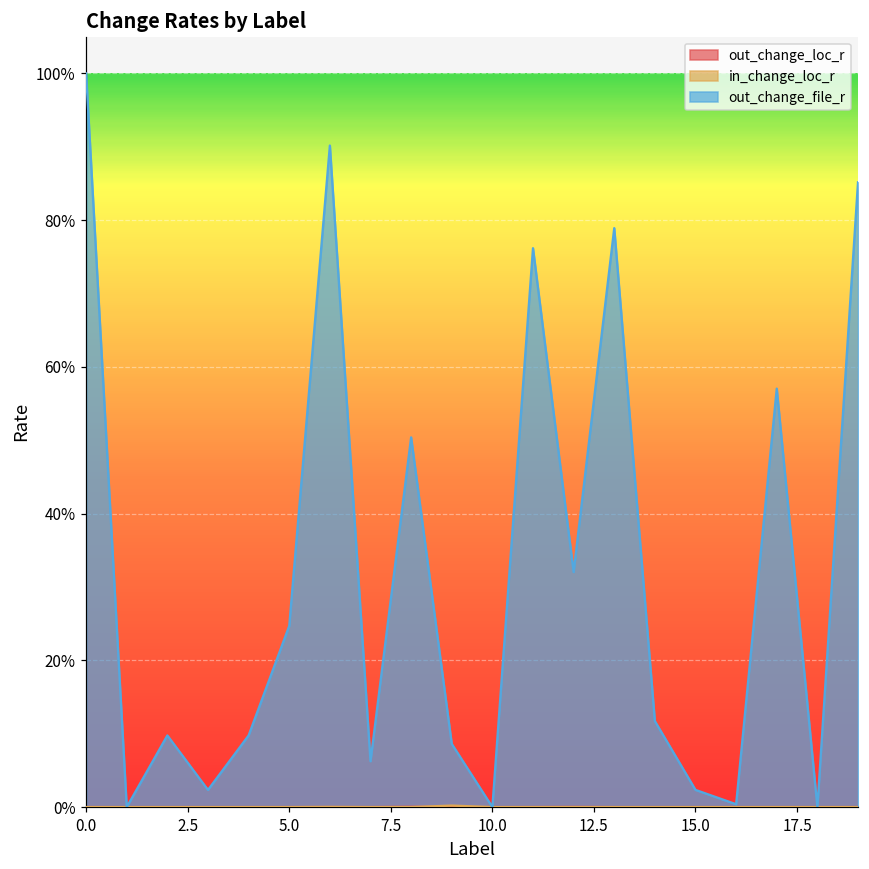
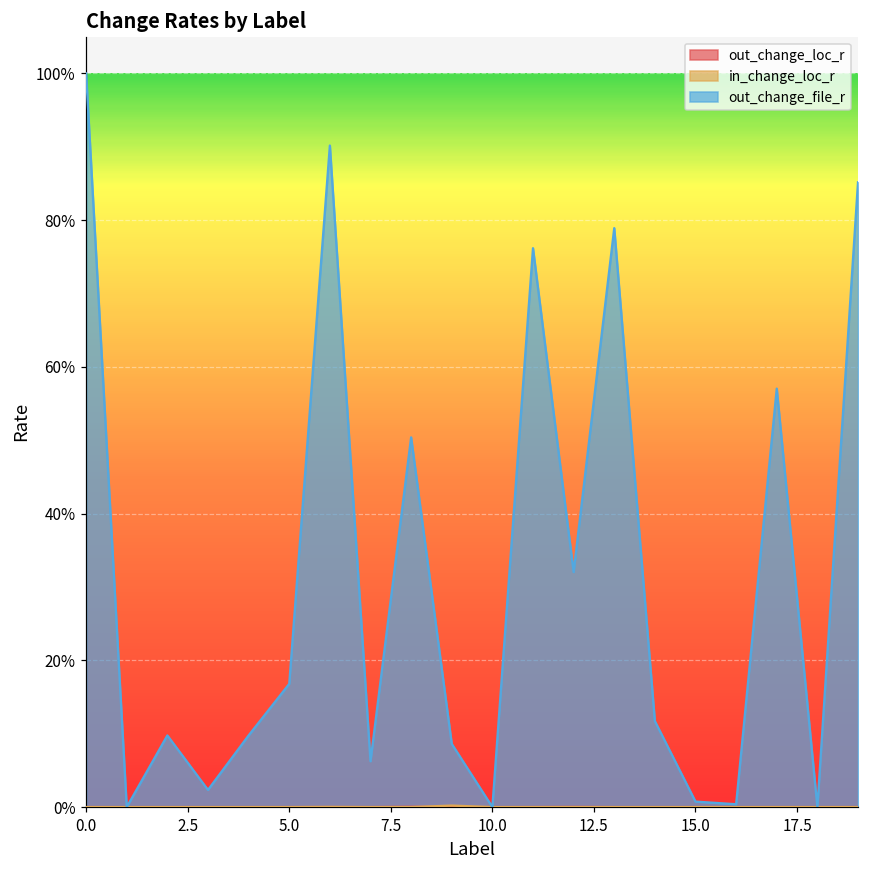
  {
    "out_change_file_r": {
      "0.0": "100%",
-     "5.0": "25%",
-     "15.0": "2%"
+     "5.0": "17%",
+     "15.0": "1%"
    }
  }
